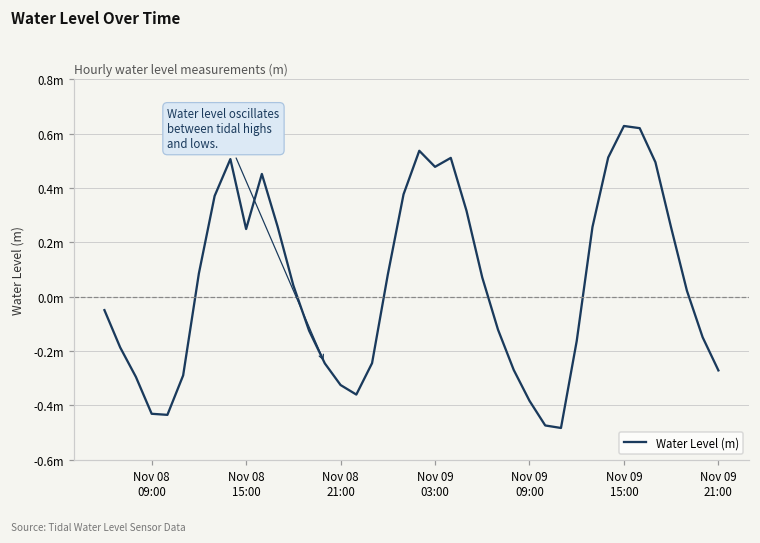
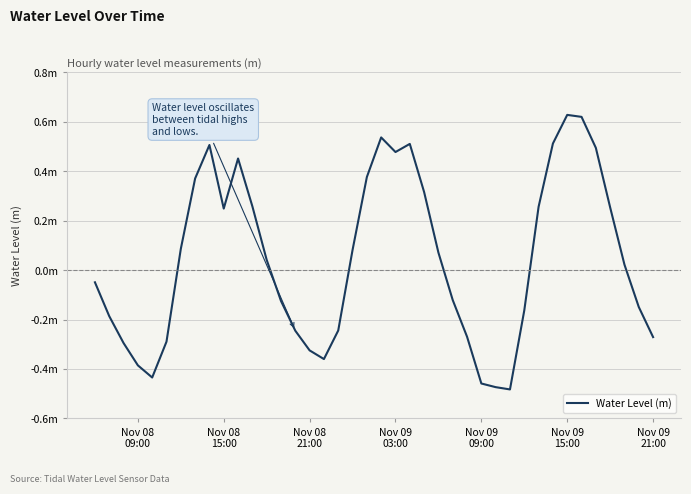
  {
-   "Nov 08 09:00": "-0.43m",
+   "Nov 08 09:00": "-0.39m",
    "Nov 08 15:00": "0.25m",
    "Nov 08 21:00": "-0.32m",
    "Nov 09 03:00": "0.48m",
-   "Nov 09 09:00": "-0.38m",
+   "Nov 09 09:00": "-0.46m",
    "Nov 09 15:00": "0.63m",
    "Nov 09 21:00": "-0.27m"
  }
